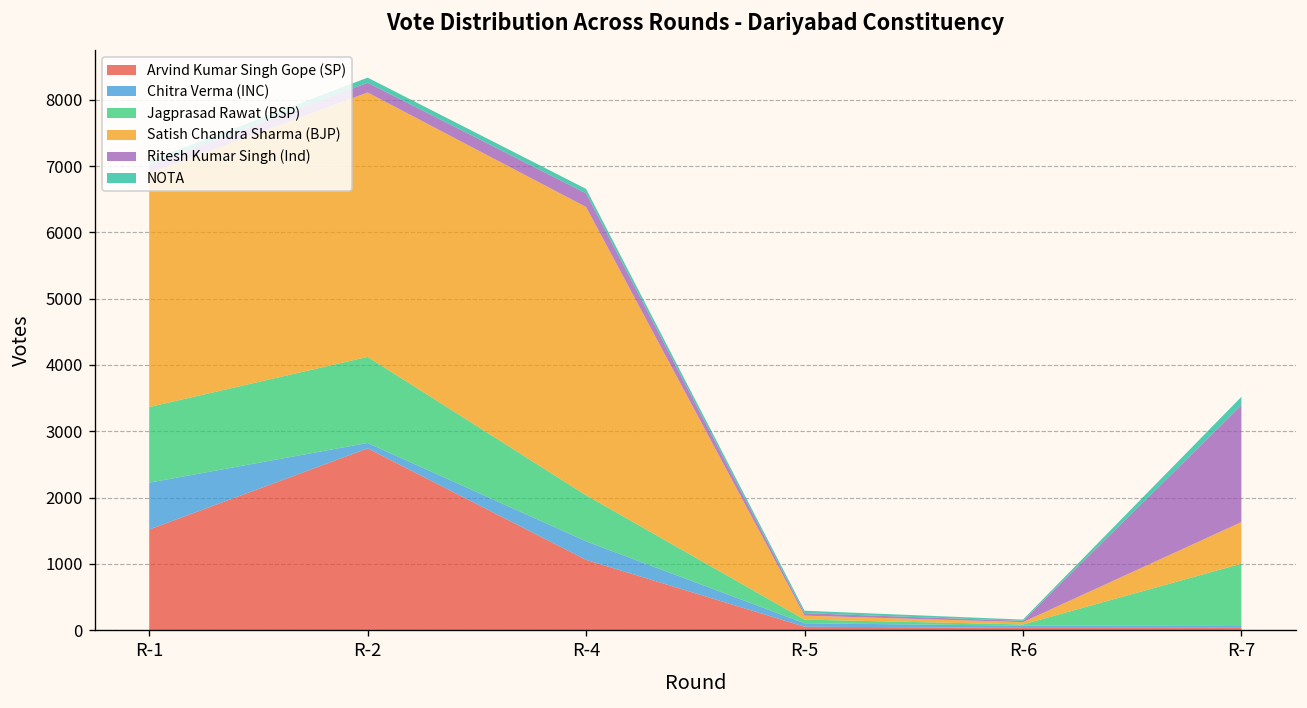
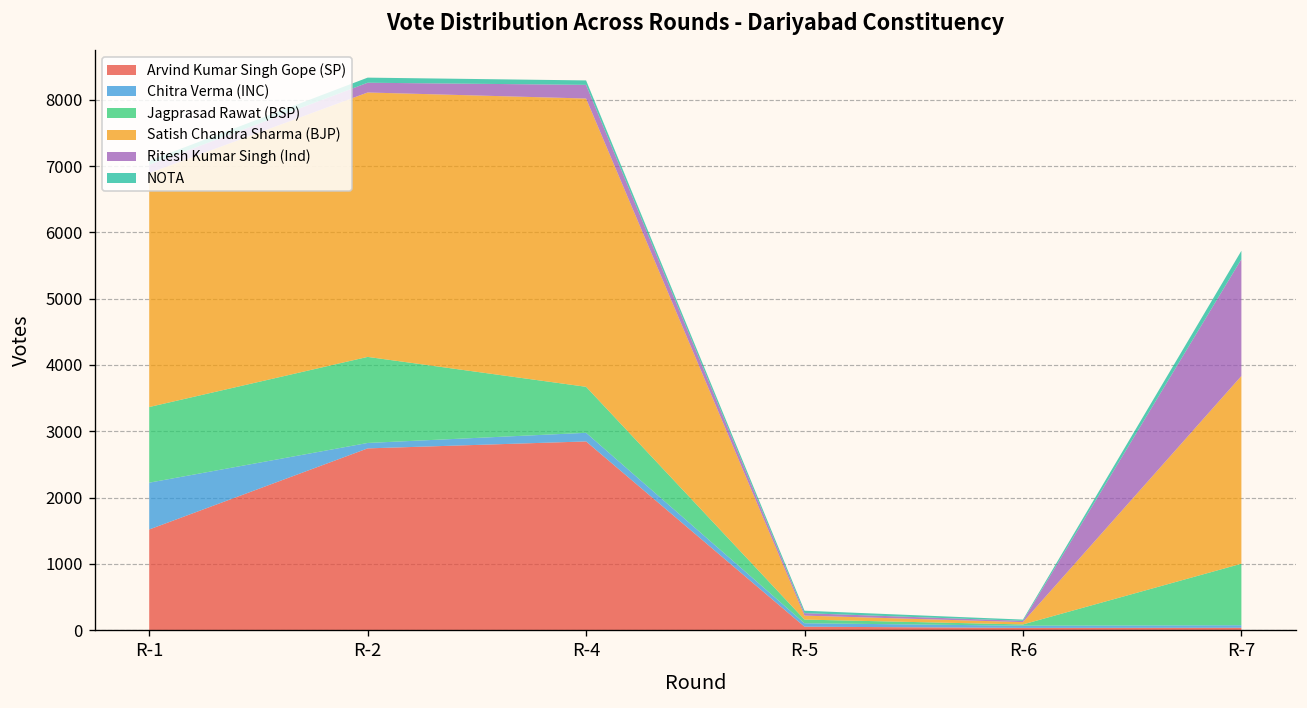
  {
    "Arvind Kumar Singh Gope (SP)": {
      "R-1": 1500,
      "R-2": 2700,
-     "R-4": 1100,
+     "R-4": 2800,
      "R-5": 100
    },
    "Chitra Verma (INC)": {
      "R-1": 700,
      "R-2": 100,
-     "R-4": 300,
+     "R-4": 100,
      "R-5": 100
    },
    "Satish Chandra Sharma (BJP)": {
      "R-2": 4000,
      "R-4": 4300,
-     "R-7": 600
+     "R-7": 2800
    },
    "Ritesh Kumar Singh (Ind)": {
      "R-2": 100,
      "R-4": 200,
      "R-7": 1800
    }
  }
